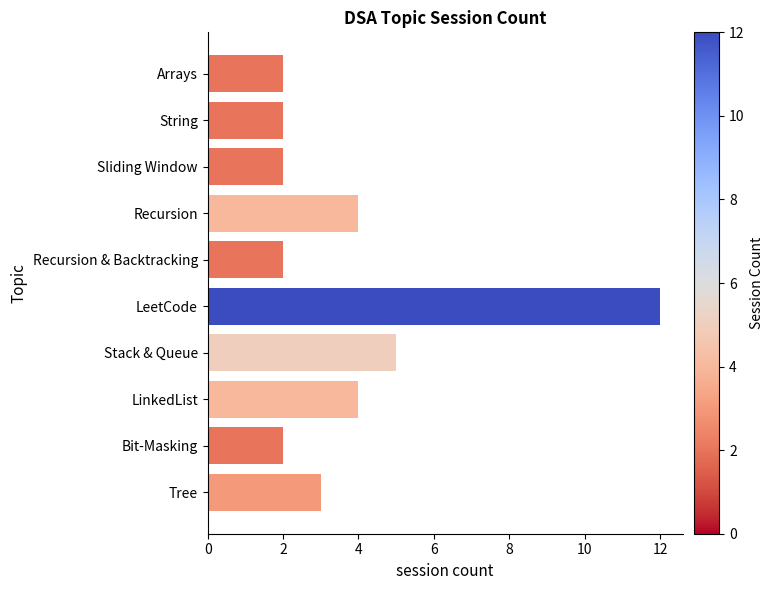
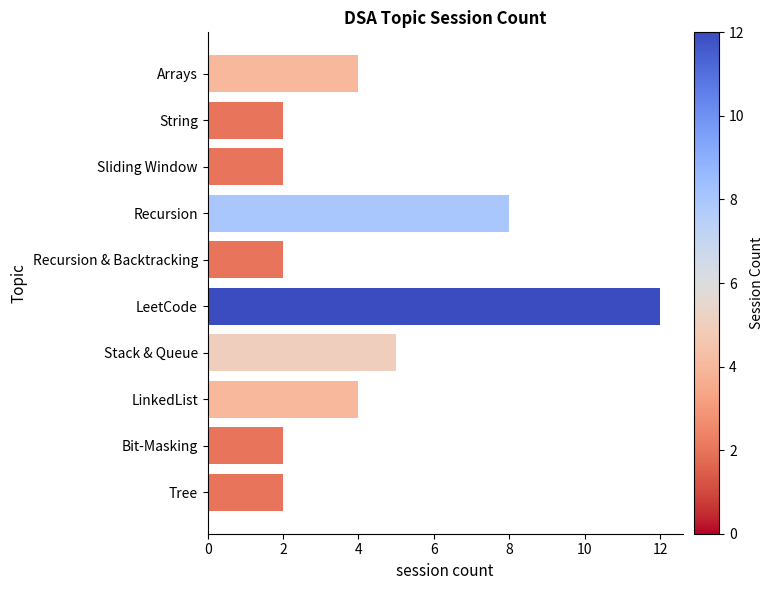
  {
-   "Arrays": 2,
+   "Arrays": 4,
    "String": 2,
    "Sliding Window": 2,
-   "Recursion": 4,
+   "Recursion": 8,
    "Recursion & Backtracking": 2,
    "LeetCode": 12,
    "Stack & Queue": 5,
    "LinkedList": 4,
    "Bit-Masking": 2,
-   "Tree": 3
+   "Tree": 2
  }
